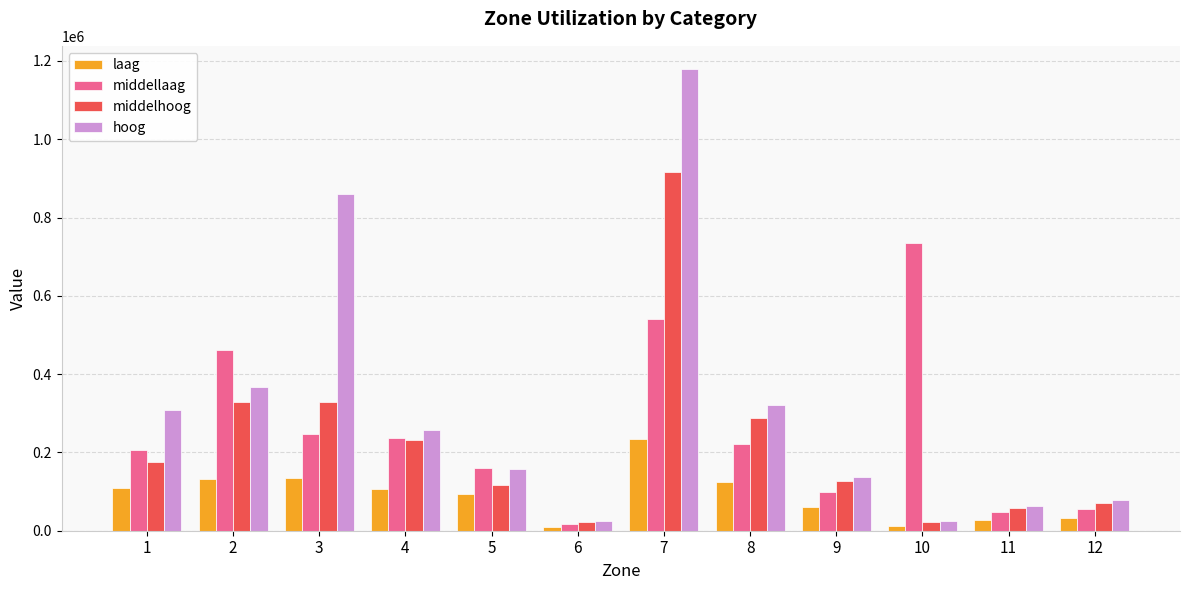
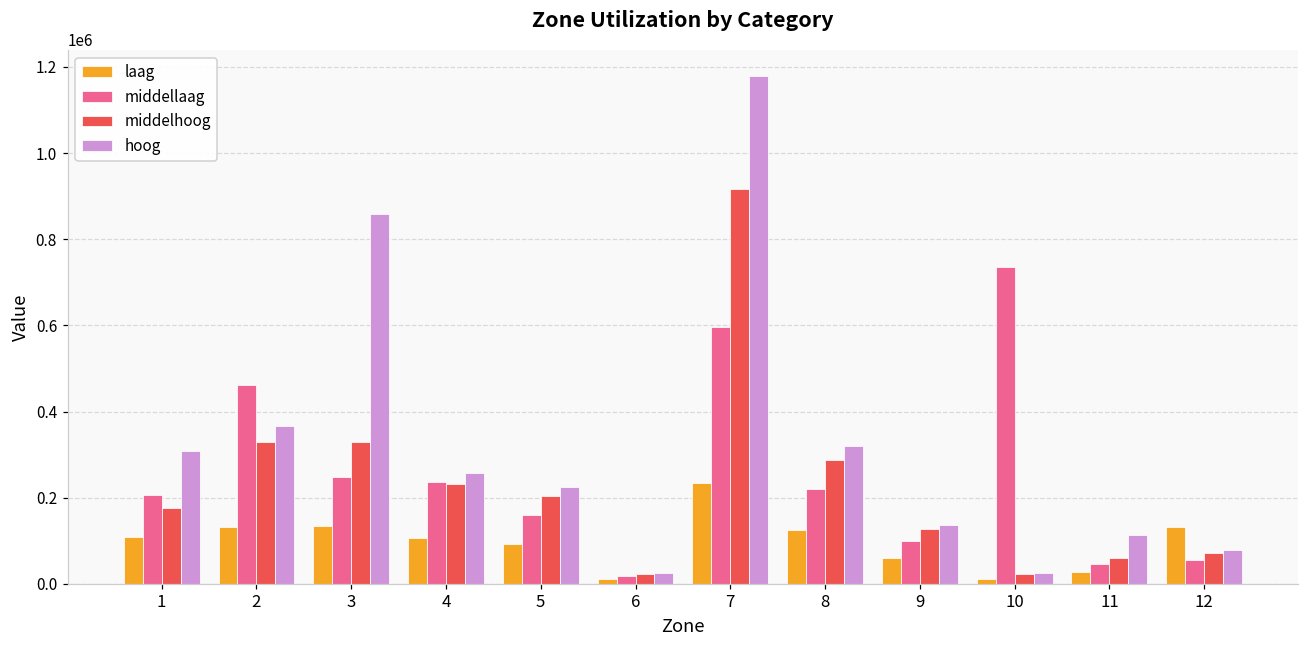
  {
    "laag": {
      "1": 110000,
      "2": 130000,
      "3": 130000,
      "4": 110000,
      "5": 90000,
      "6": 10000,
      "7": 240000,
      "8": 120000,
      "9": 60000,
      "10": 10000,
      "11": 30000,
-     "12": 30000
+     "12": 130000
    },
    "middellaag": {
      "1": 210000,
      "2": 460000,
      "3": 250000,
      "4": 240000,
      "5": 160000,
      "6": 20000,
-     "7": 540000,
+     "7": 600000,
      "8": 220000,
      "9": 100000,
      "10": 740000,
      "11": 50000,
      "12": 60000
    },
    "middelhoog": {
      "1": 180000,
      "2": 330000,
      "3": 330000,
      "4": 230000,
-     "5": 120000,
+     "5": 200000,
      "6": 20000,
      "7": 920000,
      "8": 290000,
      "9": 130000,
      "10": 20000,
      "11": 60000,
      "12": 70000
    },
    "hoog": {
      "1": 310000,
      "2": 370000,
      "3": 860000,
      "4": 260000,
-     "5": 160000,
+     "5": 230000,
      "6": 20000,
      "7": 1180000,
      "8": 320000,
      "9": 140000,
      "10": 30000,
-     "11": 60000,
+     "11": 110000,
      "12": 80000
    }
  }
